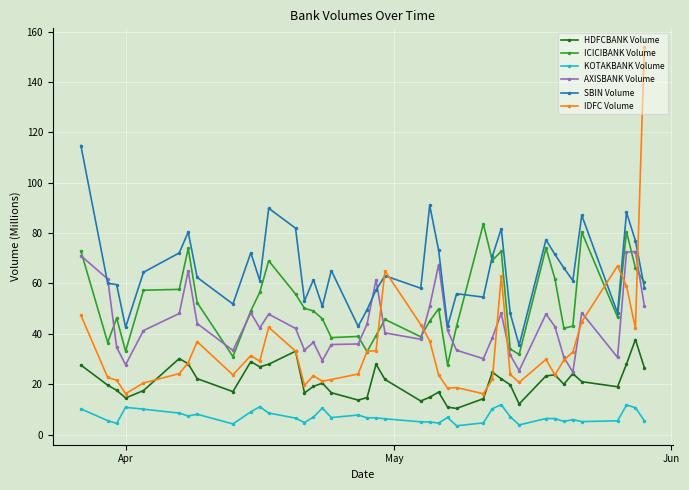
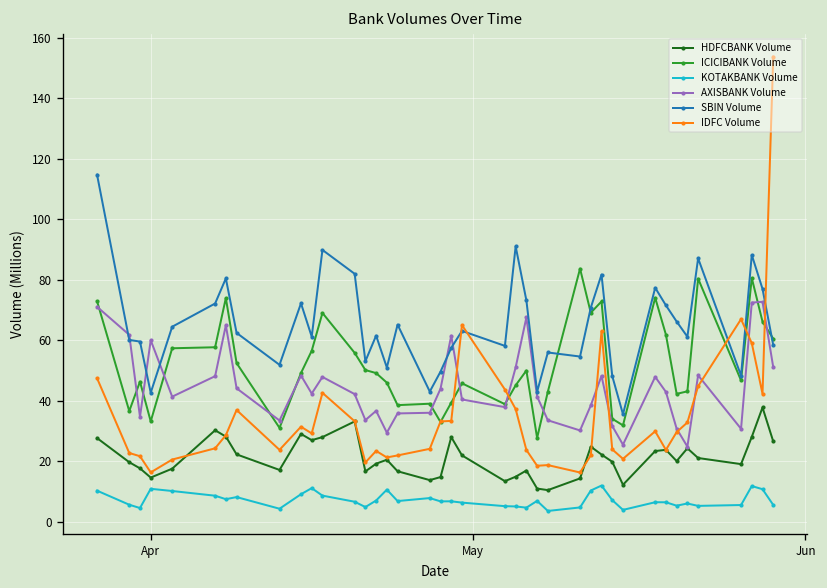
  {
    "KOTAKBANK Volume": {
      "Apr": 11
    },
    "AXISBANK Volume": {
-     "Apr": 28
+     "Apr": 60
    },
    "SBIN Volume": {
      "Apr": 43
    },
    "IDFC Volume": {
      "Apr": 16
    }
  }
